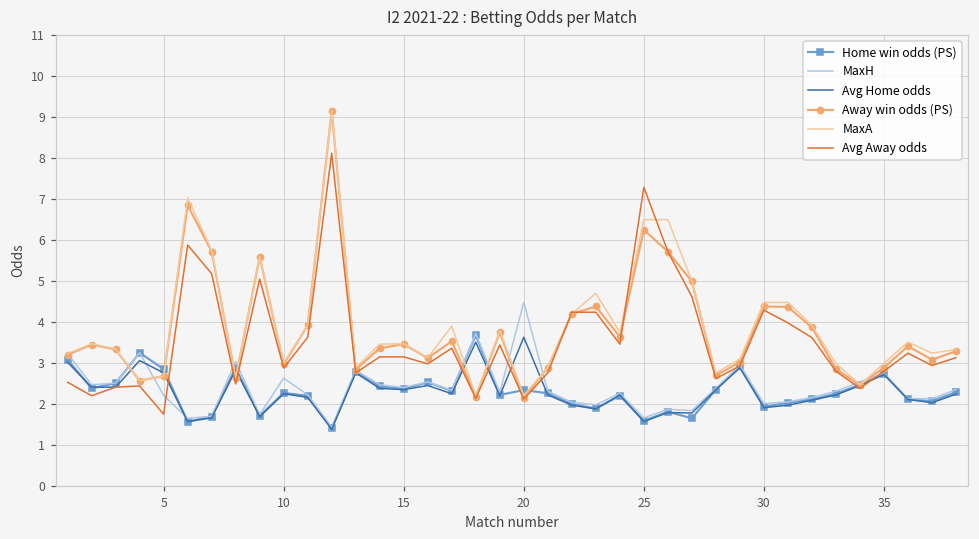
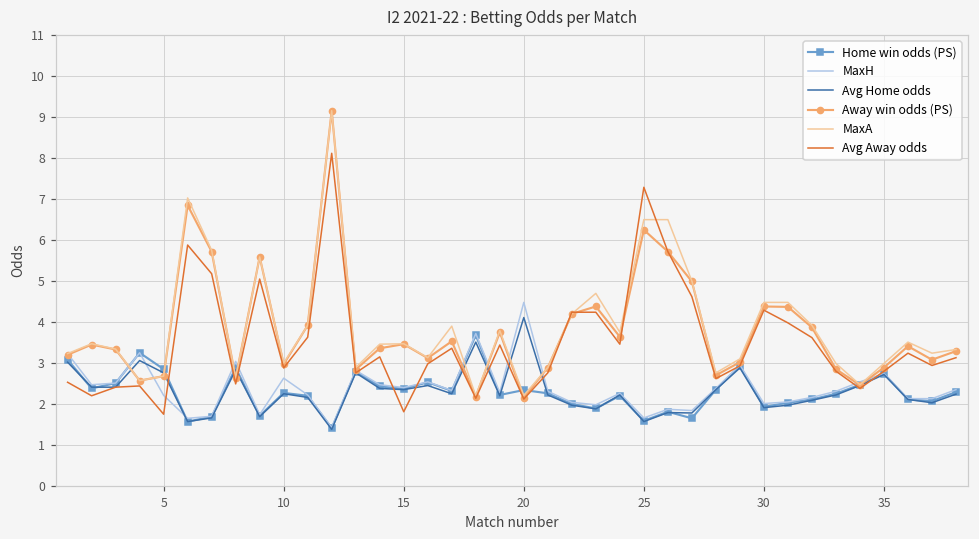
  {
    "Home win odds (PS)": {
      "5": 2.9,
      "20": 2.3
    },
    "MaxH": {
      "5": 2.2,
      "10": 2.6,
      "20": 4.5,
      "25": 1.7,
      "30": 2.0
    },
    "Avg Home odds": {
      "5": 2.8,
-     "20": 3.6
+     "20": 4.1
    },
    "Avg Away odds": {
      "5": 1.8,
      "10": 2.9,
-     "15": 3.2,
+     "15": 1.8,
      "25": 7.3,
      "30": 4.3
    }
  }
